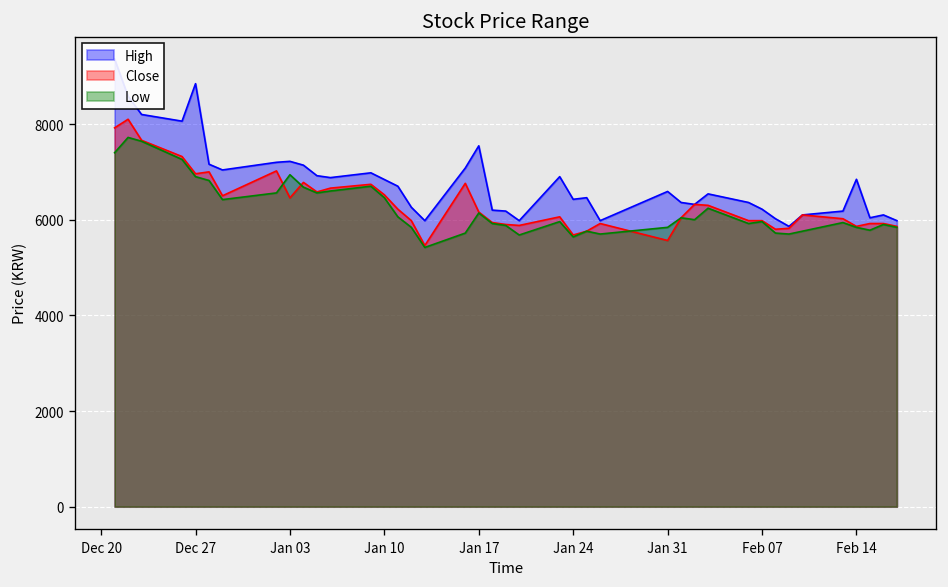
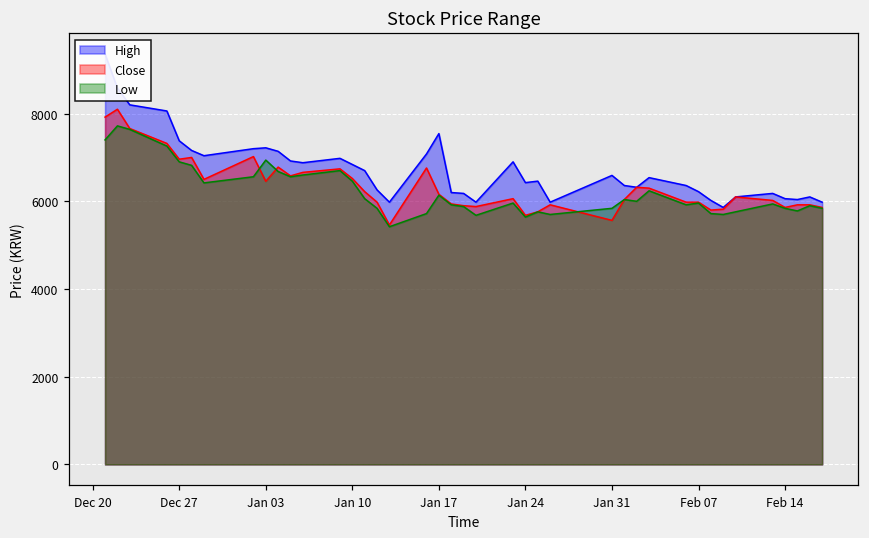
  {
    "High": {
-     "Dec 27": 8800,
+     "Dec 27": 7400,
      "Jan 03": 7200,
      "Jan 10": 6800,
      "Jan 17": 7500,
      "Jan 24": 6400,
      "Jan 31": 6600,
      "Feb 07": 6200,
-     "Feb 14": 6800
+     "Feb 14": 6100
    },
    "Close": {
      "Jan 03": 6500,
      "Jan 31": 5600
    },
    "Low": {
      "Jan 03": 6900,
      "Jan 31": 5800
    }
  }
